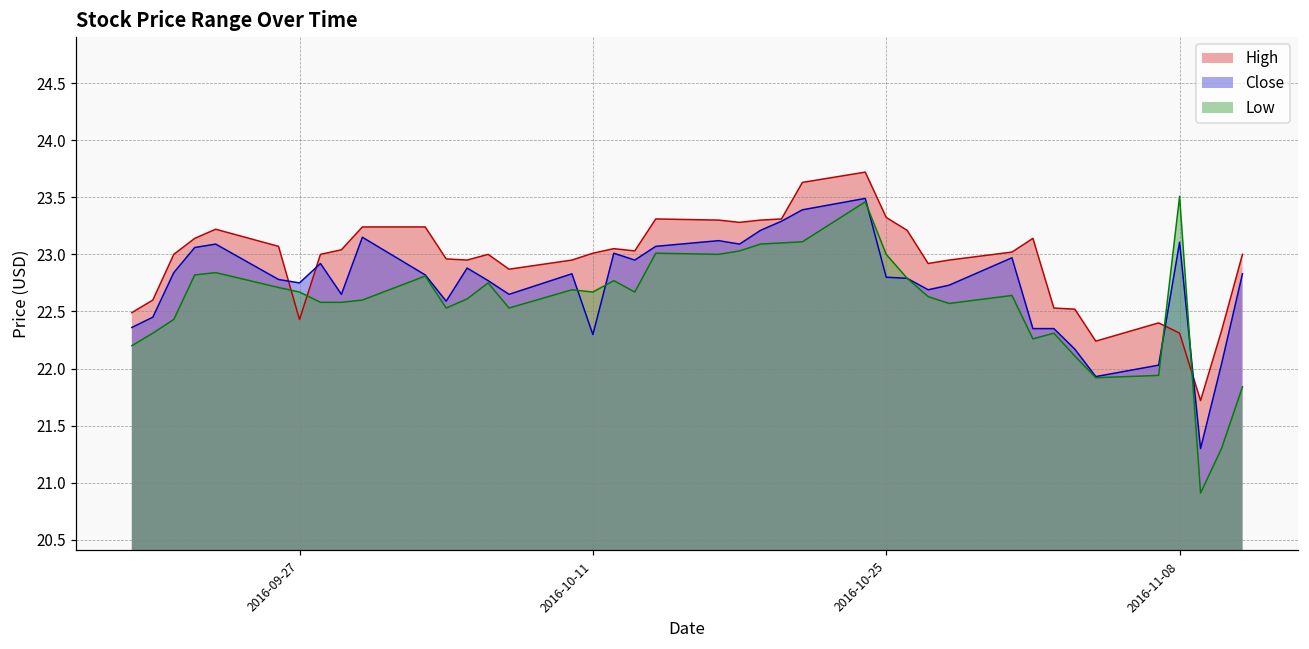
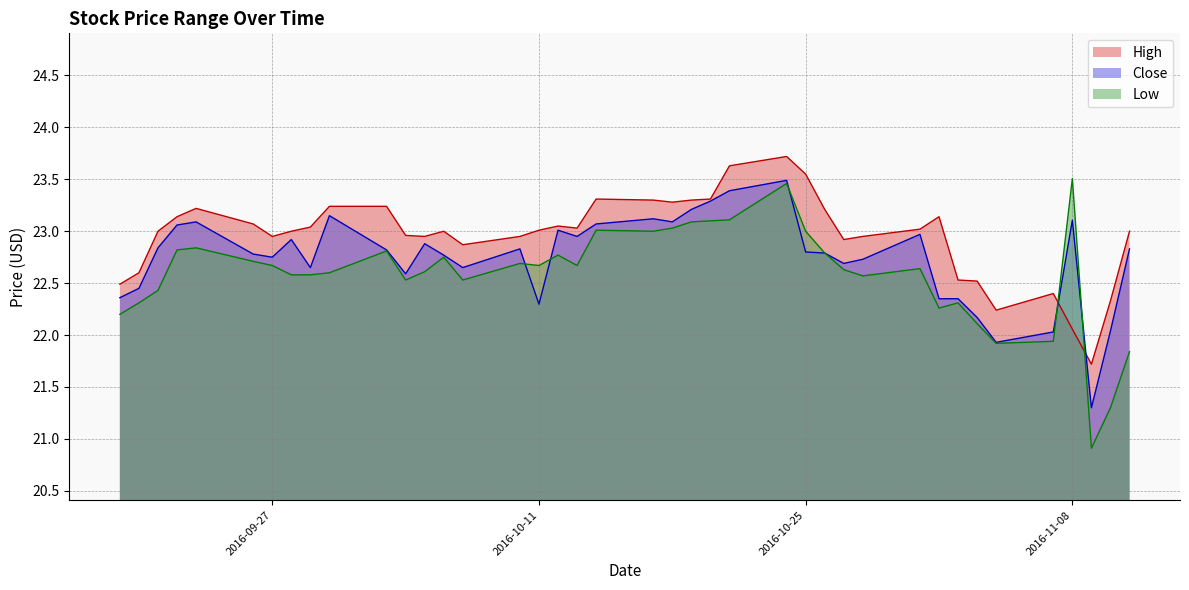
  {
    "High": {
-     "2016-09-27": 22.43,
+     "2016-09-27": 22.95,
      "2016-10-11": 23.01,
-     "2016-10-25": 23.32,
-     "2016-11-08": 22.31
+     "2016-10-25": 23.55,
+     "2016-11-08": 22.06
    },
    "Close": {
      "2016-09-27": 22.75,
      "2016-10-11": 22.30,
      "2016-10-25": 22.80,
      "2016-11-08": 23.11
    },
    "Low": {
      "2016-09-27": 22.67,
      "2016-10-11": 22.67,
      "2016-10-25": 23.00,
      "2016-11-08": 23.51
    }
  }
